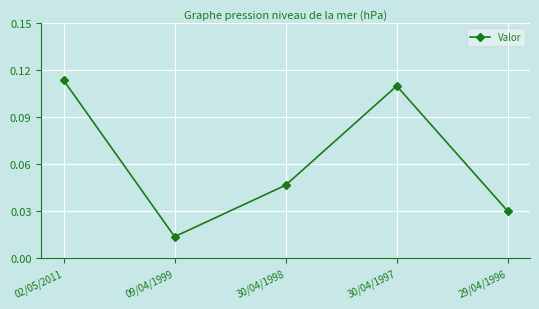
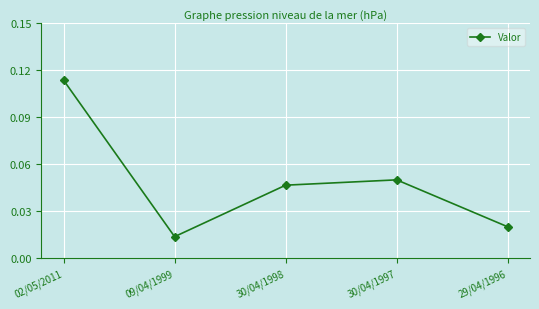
  {
    "02/05/2011": 0.114,
    "09/04/1999": 0.014,
    "30/04/1998": 0.047,
-   "30/04/1997": 0.11,
-   "29/04/1996": 0.03
+   "30/04/1997": 0.05,
+   "29/04/1996": 0.02
  }
